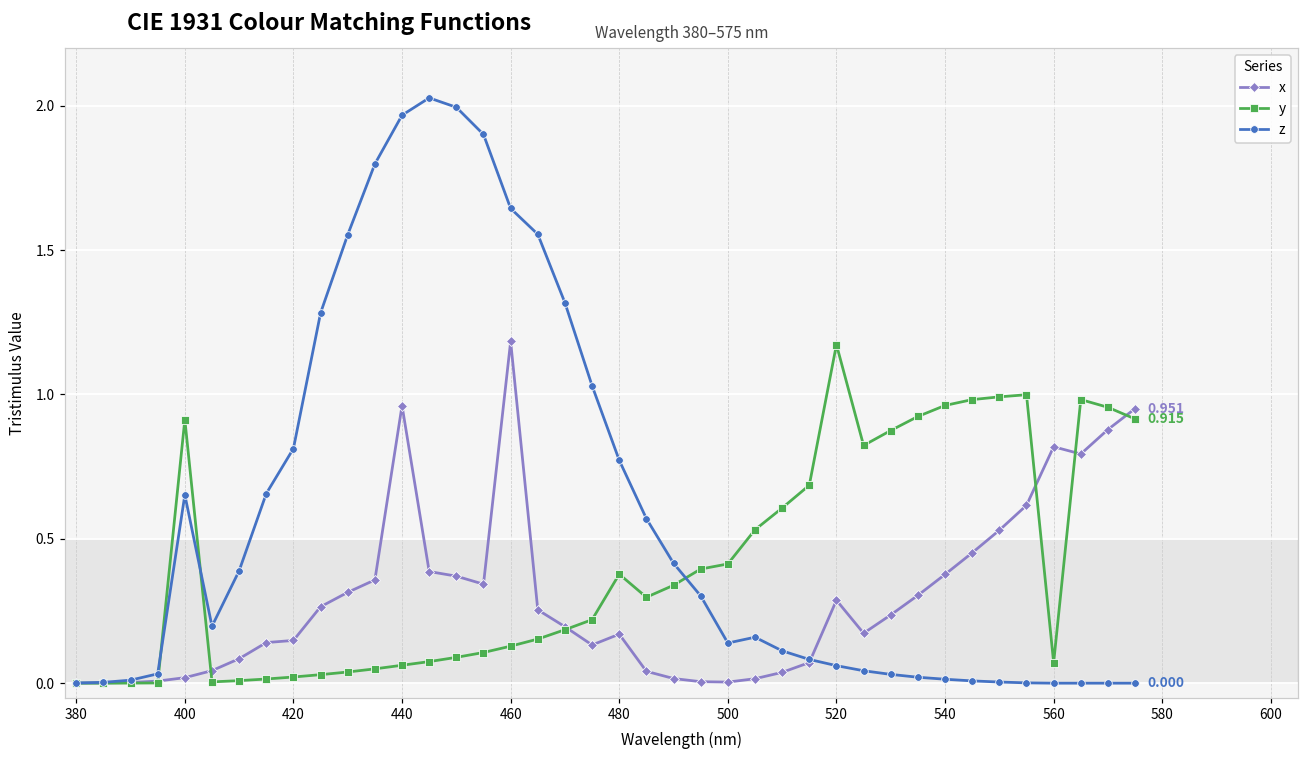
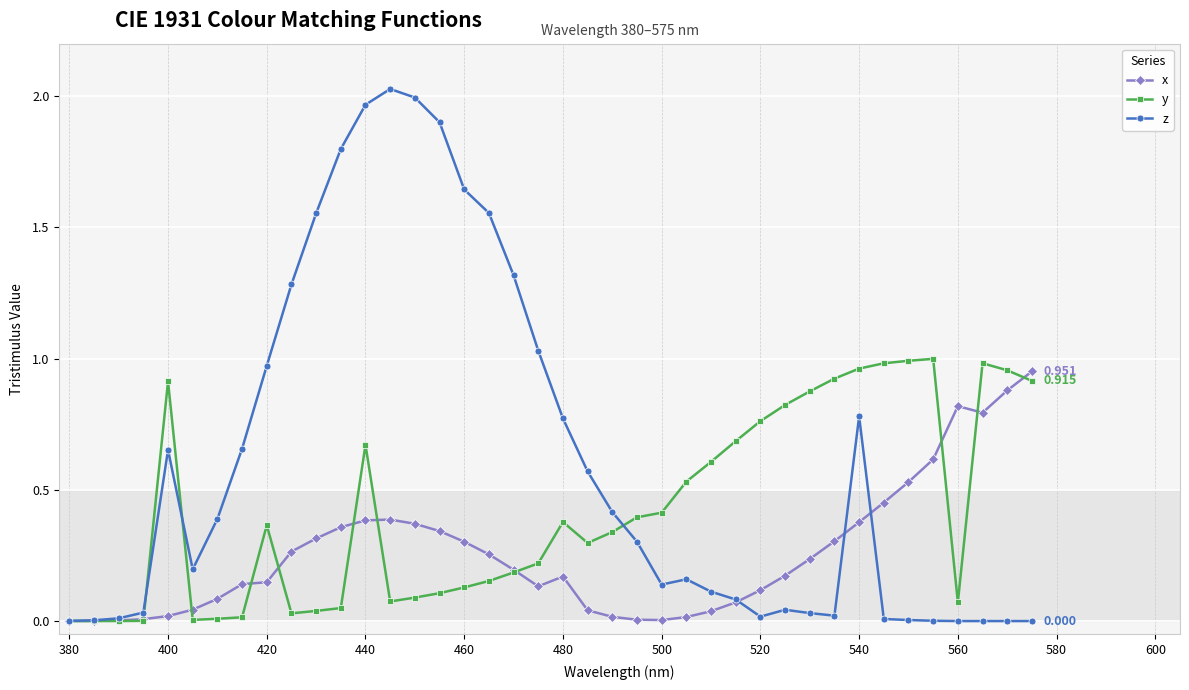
  {
    "x": {
      "400": 0.02,
      "420": 0.15,
-     "440": 0.96,
-     "460": 1.18,
+     "440": 0.38,
+     "460": 0.30,
      "480": 0.17,
      "500": 0.00,
-     "520": 0.29,
+     "520": 0.12,
      "540": 0.38,
      "560": 0.82
    },
    "y": {
      "400": 0.91,
-     "420": 0.02,
-     "440": 0.06,
+     "420": 0.37,
+     "440": 0.67,
      "460": 0.13,
      "480": 0.38,
      "500": 0.41,
-     "520": 1.17,
+     "520": 0.76,
      "540": 0.96,
      "560": 0.07
    },
    "z": {
      "400": 0.65,
-     "420": 0.81,
+     "420": 0.97,
      "440": 1.97,
      "460": 1.64,
      "480": 0.77,
      "500": 0.14,
-     "520": 0.06,
-     "540": 0.01,
+     "520": 0.02,
+     "540": 0.78,
      "560": 0.00
    }
  }
